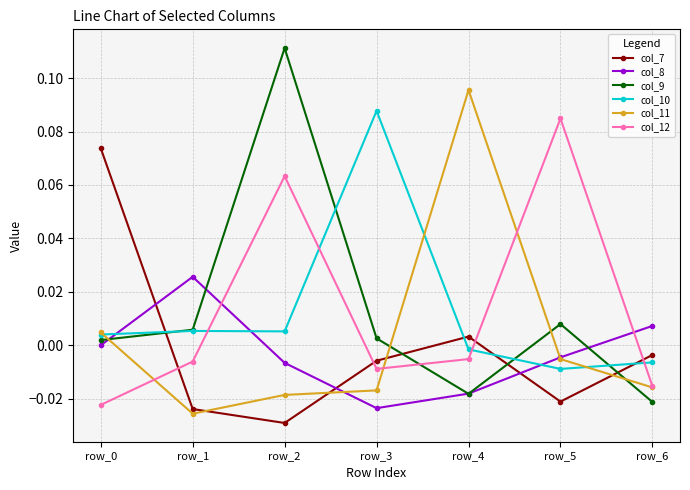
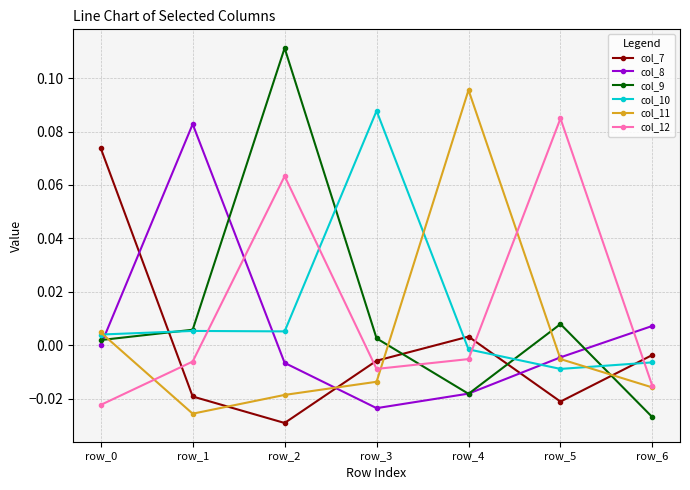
  {
    "col_7": {
      "row_0": 0.074,
-     "row_1": -0.024,
+     "row_1": -0.019,
      "row_2": -0.029,
      "row_3": -0.006,
      "row_4": 0.003,
      "row_5": -0.021,
      "row_6": -0.004
    },
    "col_8": {
      "row_0": 0.000,
-     "row_1": 0.026,
+     "row_1": 0.083,
      "row_2": -0.007,
      "row_3": -0.024,
      "row_6": 0.007
    },
    "col_9": {
      "row_0": 0.002,
      "row_2": 0.111,
      "row_3": 0.003,
      "row_5": 0.008,
-     "row_6": -0.021
+     "row_6": -0.027
    },
    "col_10": {
      "row_2": 0.005,
      "row_3": 0.088,
      "row_4": -0.002,
      "row_5": -0.009,
      "row_6": -0.006
    },
    "col_11": {
      "row_1": -0.026,
      "row_2": -0.019,
-     "row_3": -0.017,
+     "row_3": -0.014,
      "row_4": 0.096
    },
    "col_12": {
      "row_0": -0.022,
      "row_1": -0.006,
      "row_2": 0.063,
      "row_3": -0.009,
      "row_4": -0.005,
      "row_5": 0.085
    }
  }
